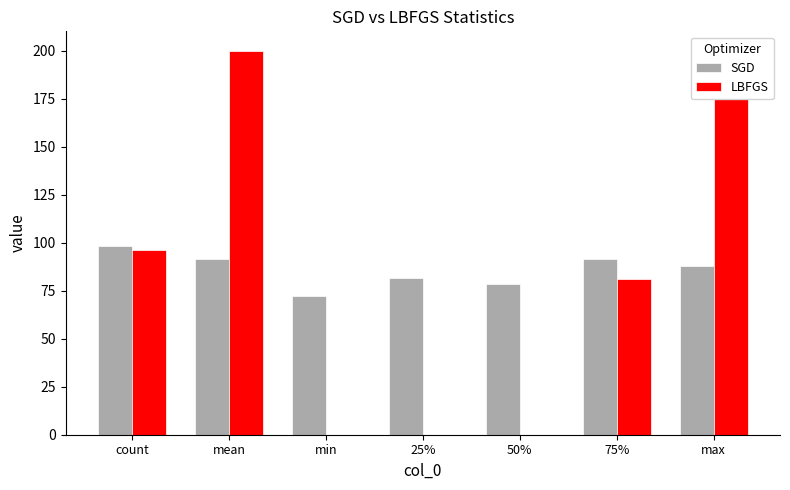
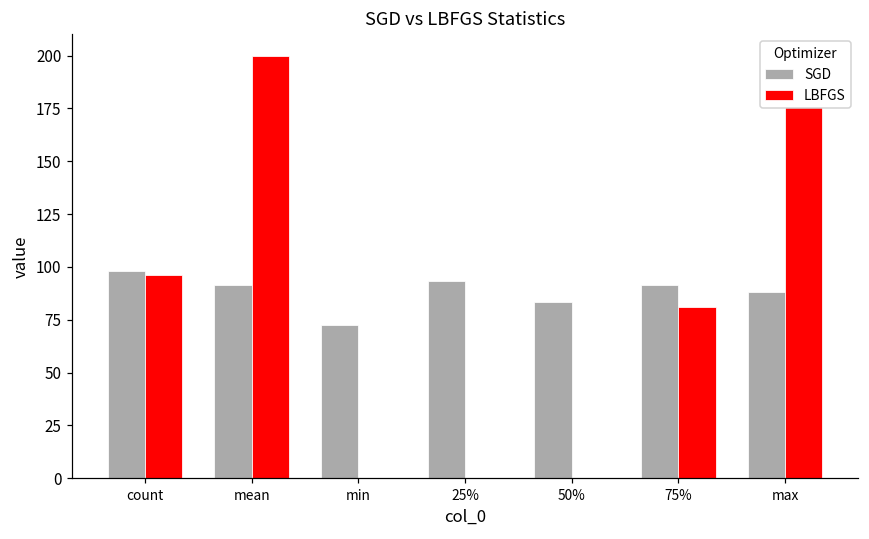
  {
    "SGD": {
      "count": 98,
      "mean": 91,
      "min": 72,
-     "25%": 82,
-     "50%": 78,
+     "25%": 93,
+     "50%": 84,
      "75%": 91,
      "max": 88
    },
    "LBFGS": {
      "count": 96,
      "mean": 200,
      "75%": 81
    }
  }
